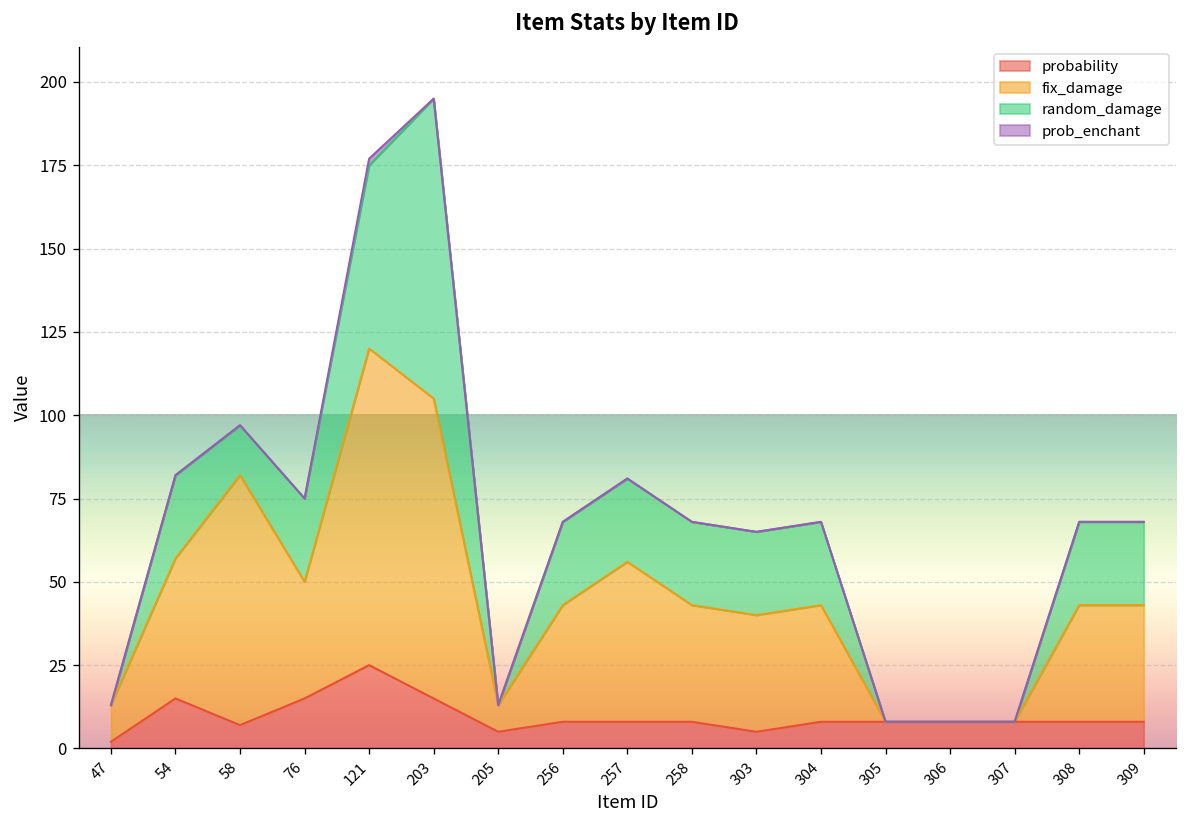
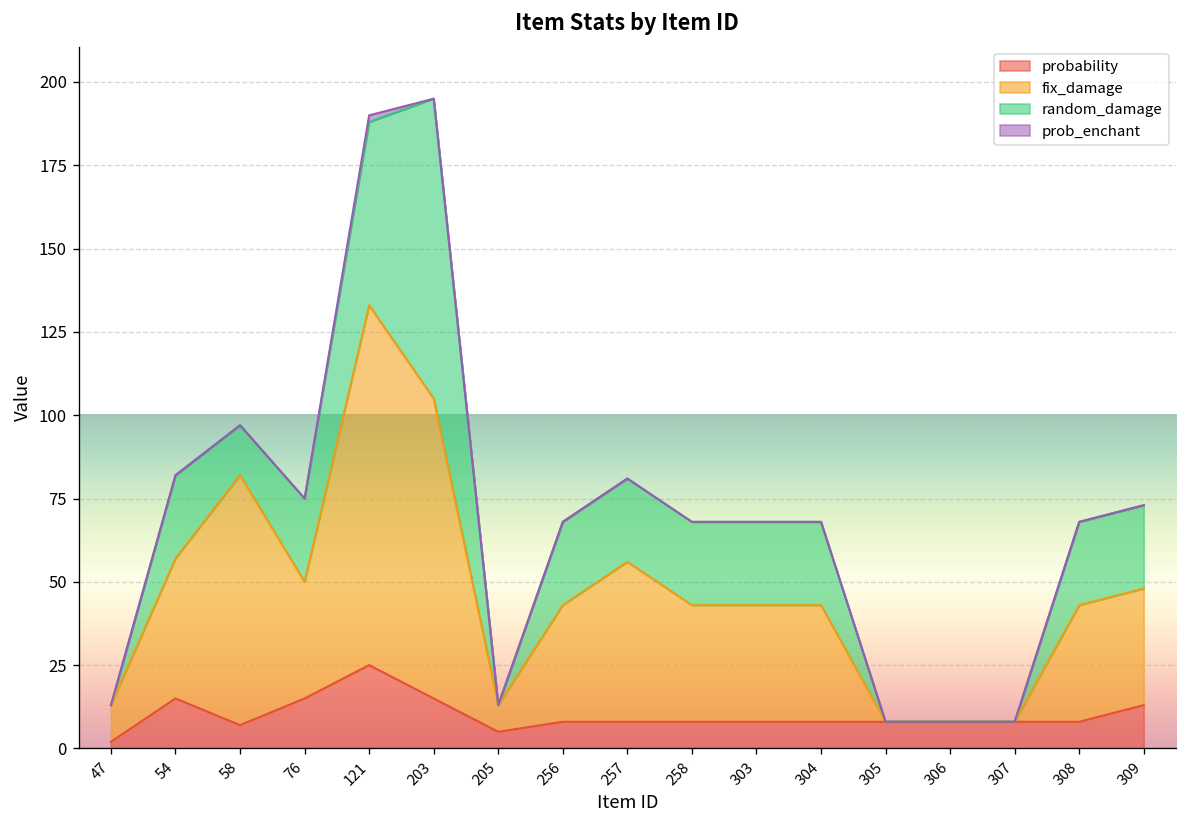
  {
    "probability": {
      "47": 2,
      "54": 15,
      "58": 7,
      "76": 15,
      "121": 25,
      "203": 15,
      "205": 5,
      "256": 8,
      "257": 8,
      "258": 8,
-     "303": 5,
+     "303": 8,
      "304": 8,
      "308": 8,
-     "309": 8
+     "309": 13
    },
    "fix_damage": {
      "54": 42,
      "58": 75,
      "76": 35,
-     "121": 95,
+     "121": 108,
      "203": 90,
      "256": 35,
      "257": 48,
      "258": 35,
      "303": 35,
      "304": 35,
      "308": 35,
      "309": 35
    },
    "random_damage": {
      "121": 55
    },
    "prob_enchant": {
      "121": 2
    }
  }
